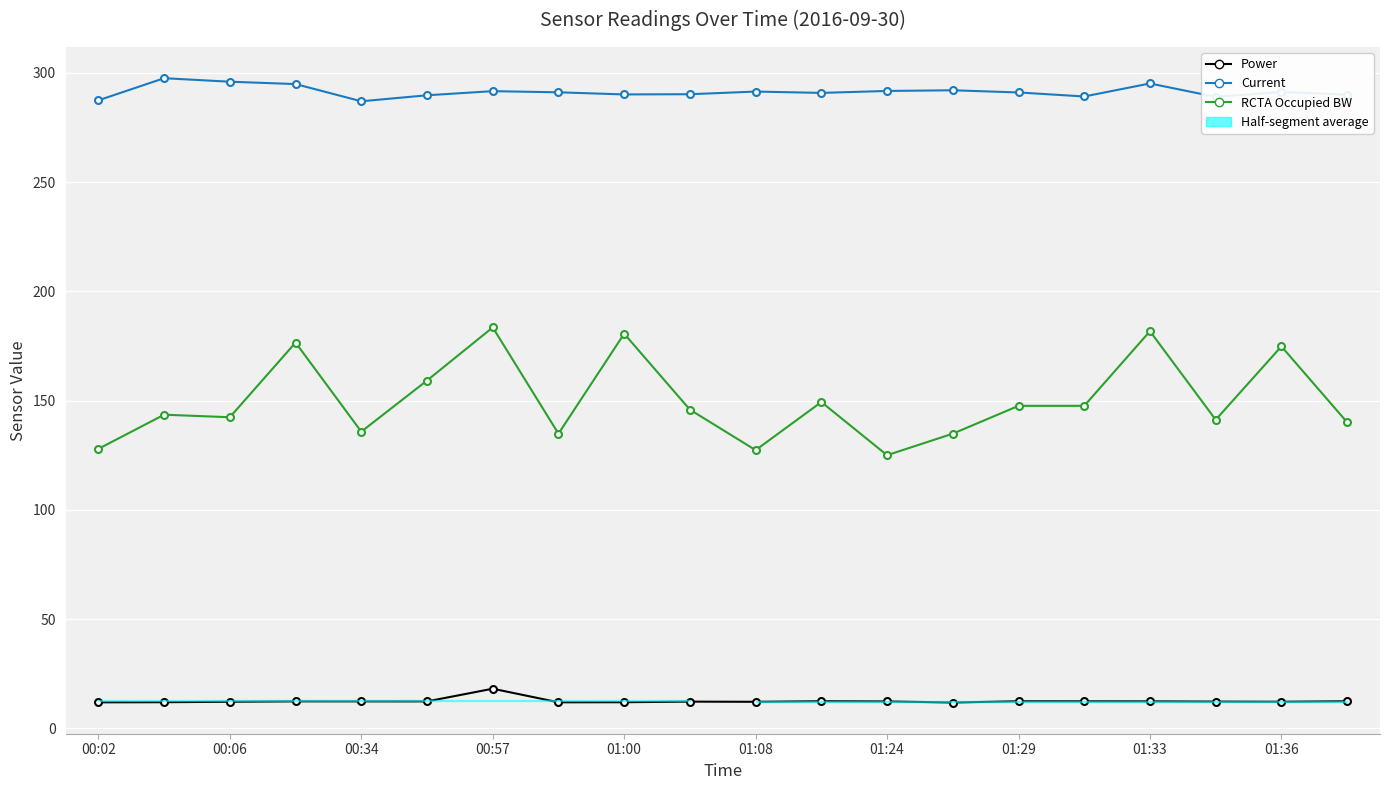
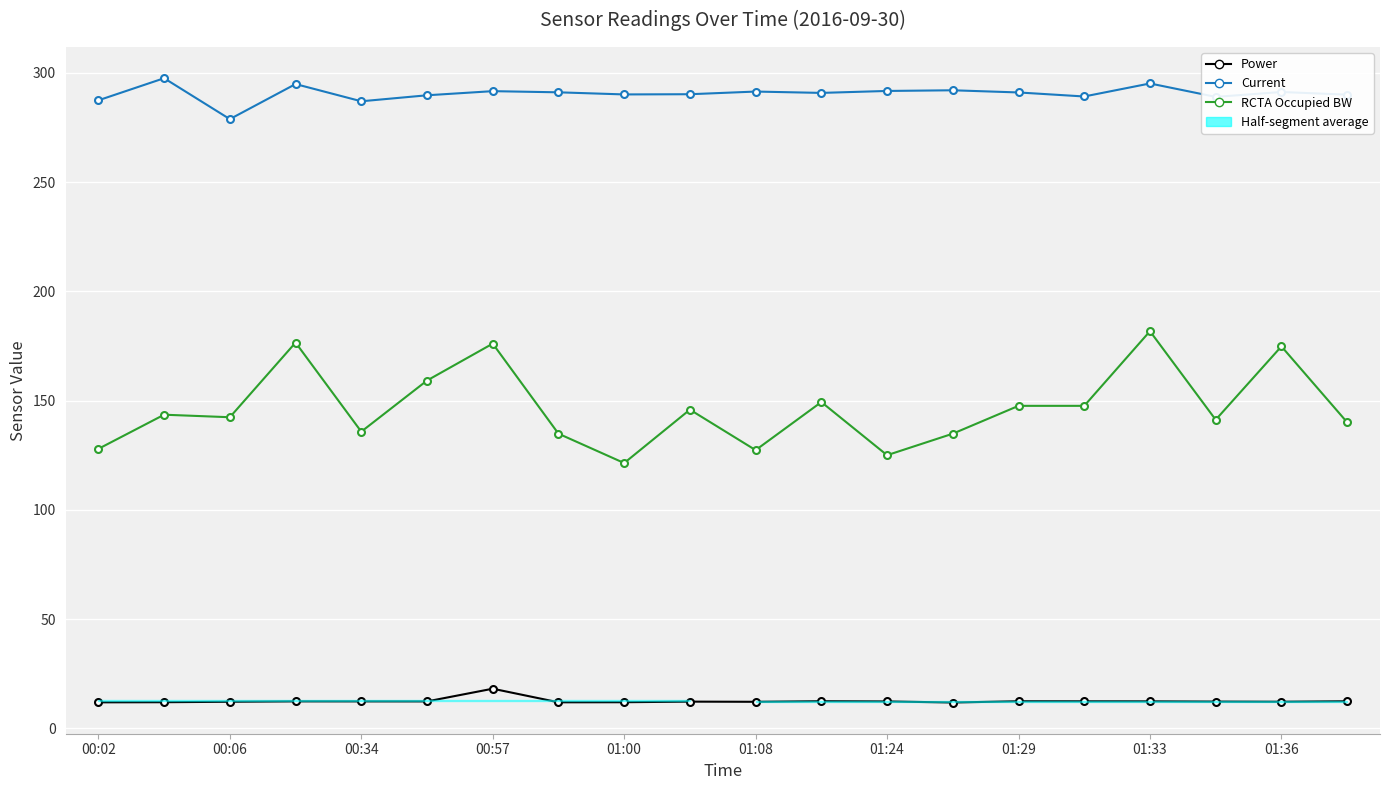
  {
    "Power": {
      "00:06": 12,
      "00:34": 12,
      "00:57": 18,
      "01:00": 12,
      "01:24": 12,
      "01:29": 12,
      "01:33": 12,
      "01:36": 12
    },
    "Current": {
      "00:02": 287,
-     "00:06": 296,
+     "00:06": 279,
      "00:34": 287,
      "00:57": 292,
      "01:00": 290,
      "01:08": 291,
      "01:24": 292,
      "01:29": 291,
      "01:33": 295
    },
    "RCTA Occupied BW": {
      "00:02": 128,
      "00:06": 142,
      "00:34": 136,
-     "00:57": 184,
-     "01:00": 181,
+     "00:57": 176,
+     "01:00": 121,
      "01:08": 127,
      "01:24": 125,
      "01:29": 148,
      "01:33": 182,
      "01:36": 175
    }
  }
